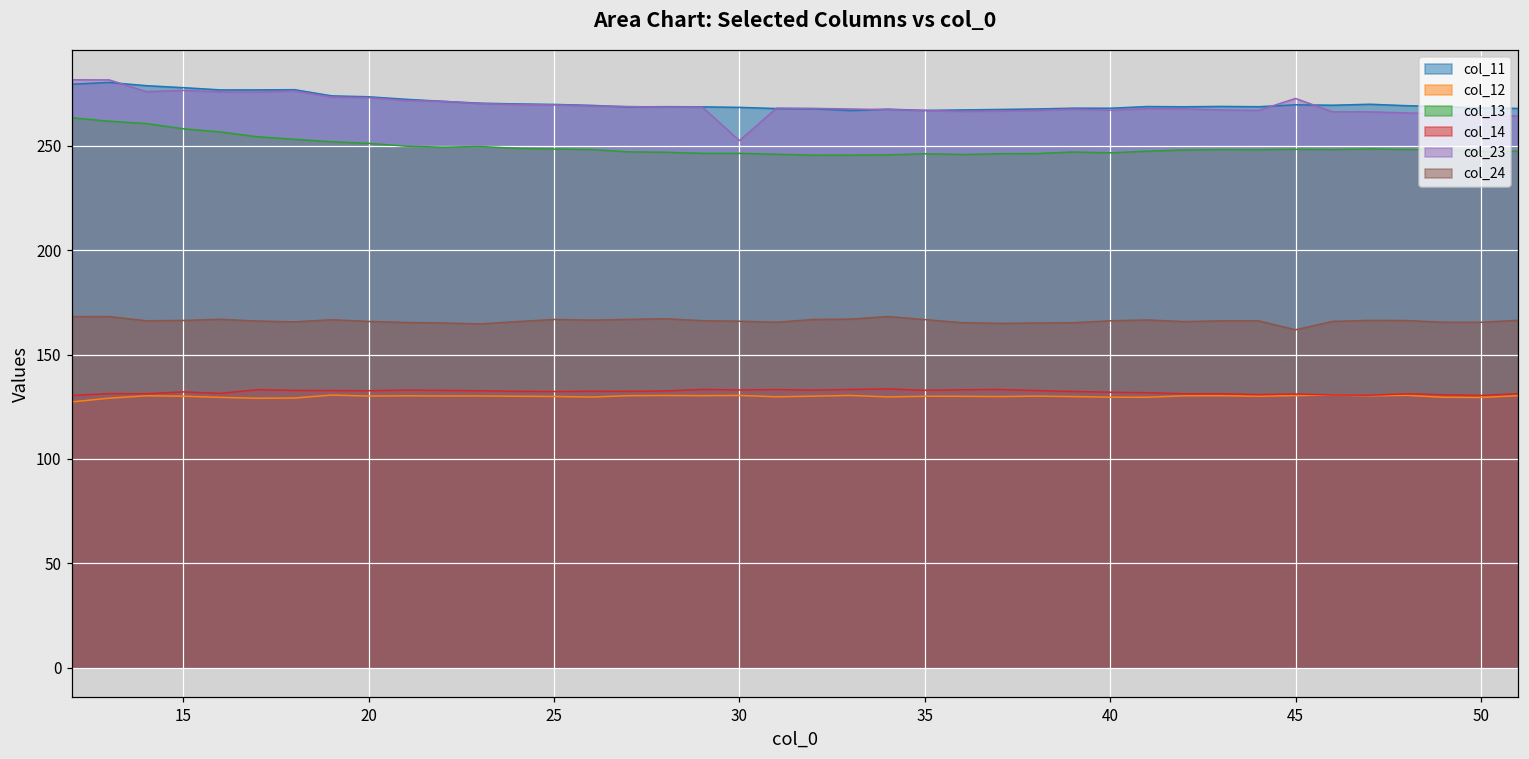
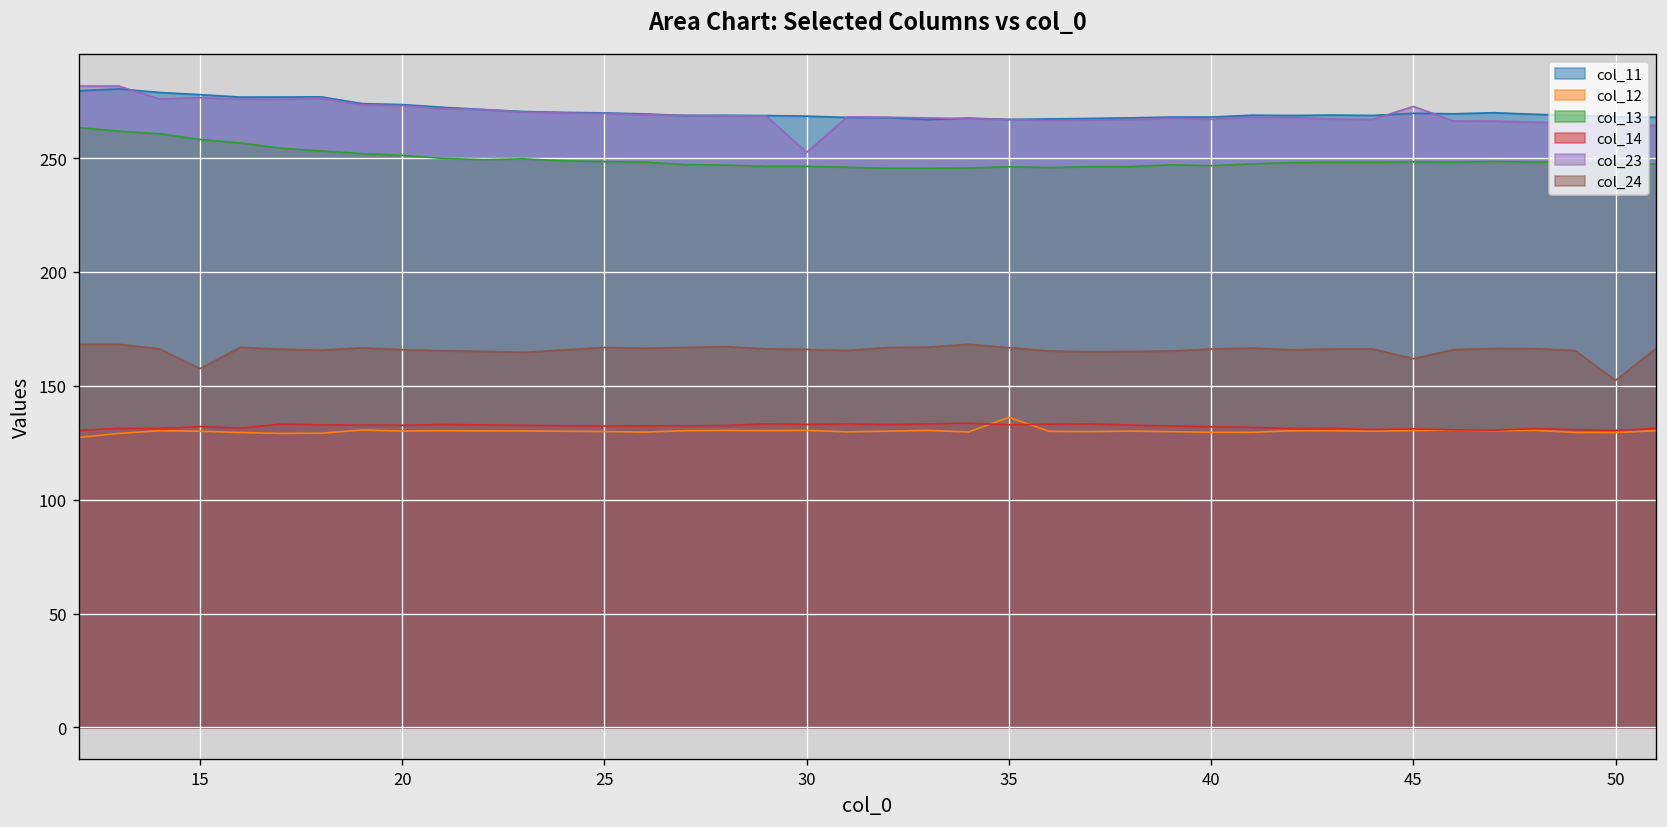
  {
    "col_11": {
      "30": 268,
      "45": 270
    },
    "col_12": {
      "15": 130,
      "20": 130,
      "25": 130,
      "30": 130,
-     "35": 130,
+     "35": 136,
      "40": 130
    },
    "col_13": {
      "15": 258,
      "20": 251,
      "25": 248,
      "30": 246,
      "35": 246,
      "40": 247,
      "45": 248
    },
    "col_14": {
      "15": 132,
      "20": 133,
      "25": 132,
      "30": 133,
      "35": 133,
      "40": 132
    },
    "col_23": {
      "30": 252,
      "45": 273
    },
    "col_24": {
-     "15": 166,
+     "15": 158,
      "20": 166,
      "25": 167,
      "30": 166,
      "35": 167,
      "40": 166,
      "45": 162,
-     "50": 165
+     "50": 152
    }
  }
